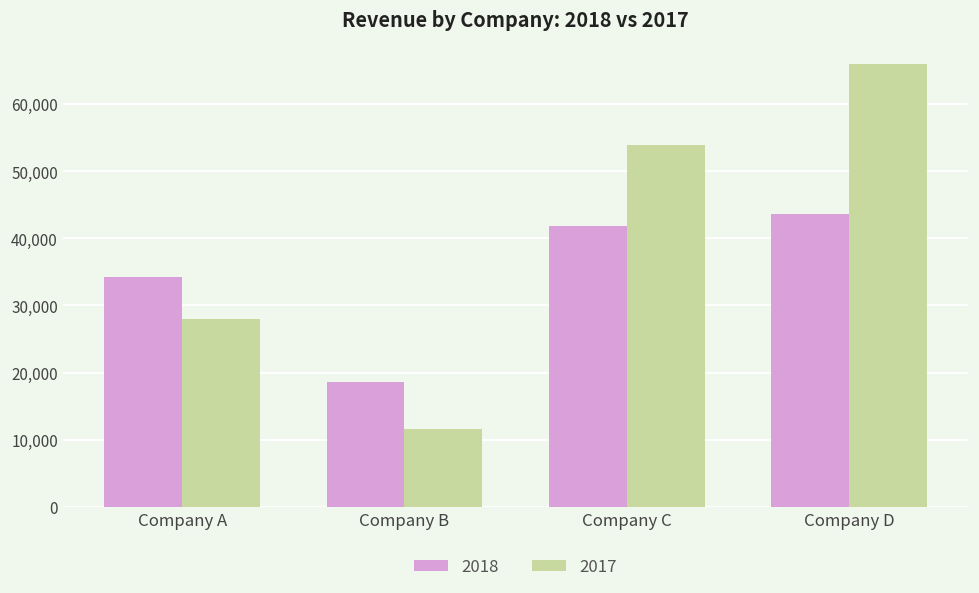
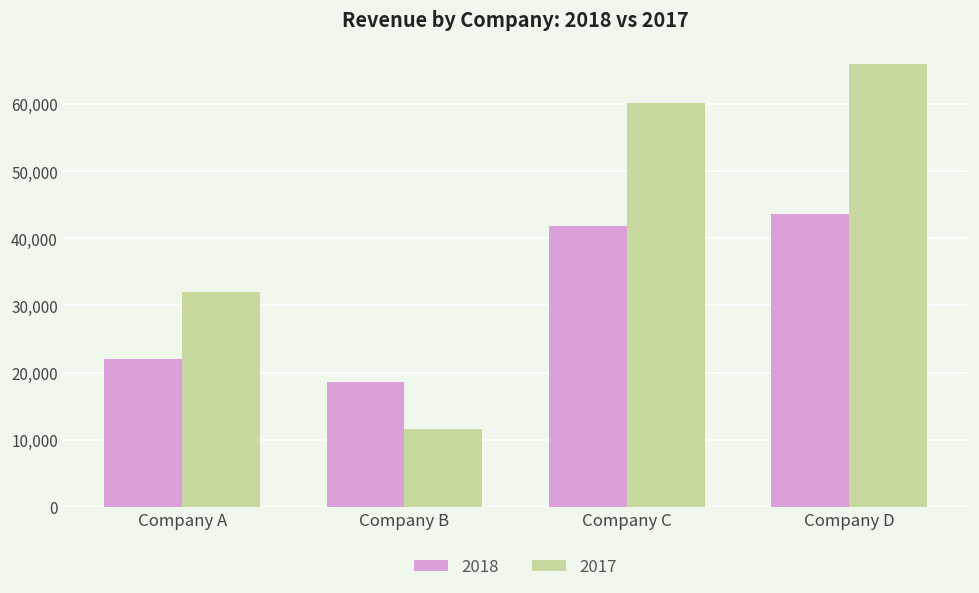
  {
    "2018": {
-     "Company A": "34,000",
+     "Company A": "22,000",
      "Company B": "19,000",
      "Company C": "42,000",
      "Company D": "44,000"
    },
    "2017": {
-     "Company A": "28,000",
+     "Company A": "32,000",
      "Company B": "12,000",
-     "Company C": "54,000",
+     "Company C": "60,000",
      "Company D": "66,000"
    }
  }
